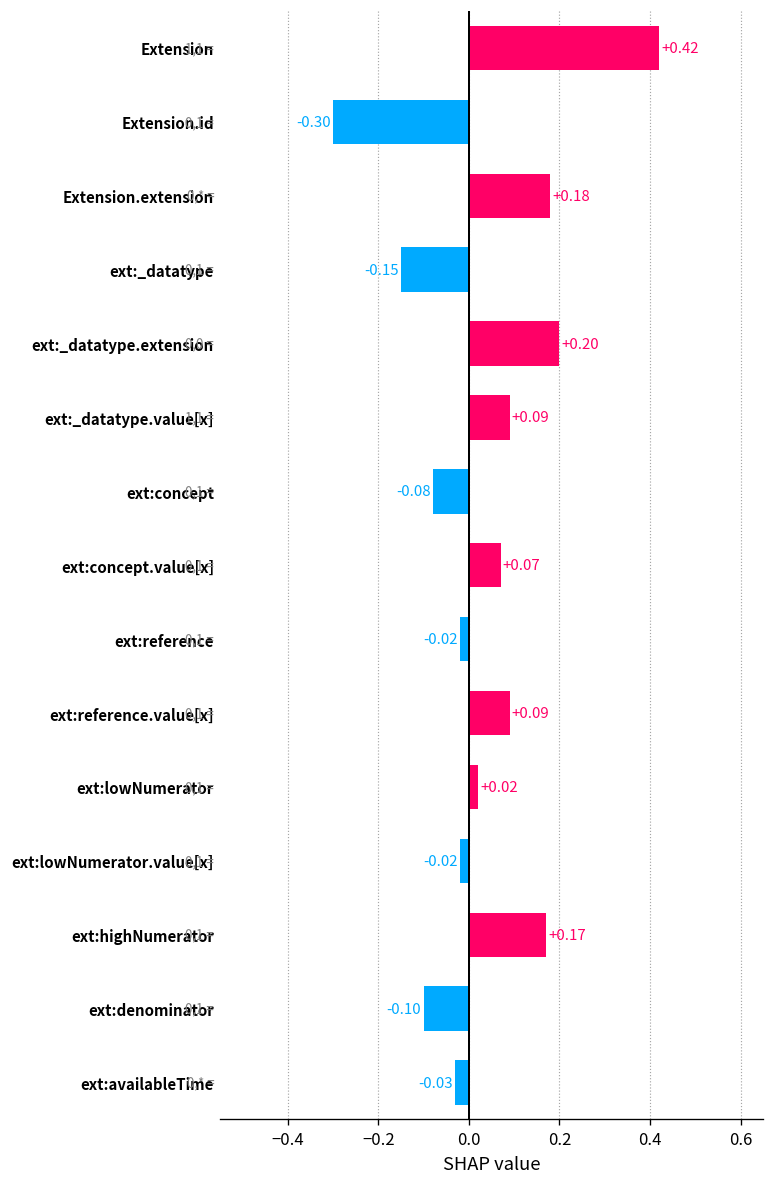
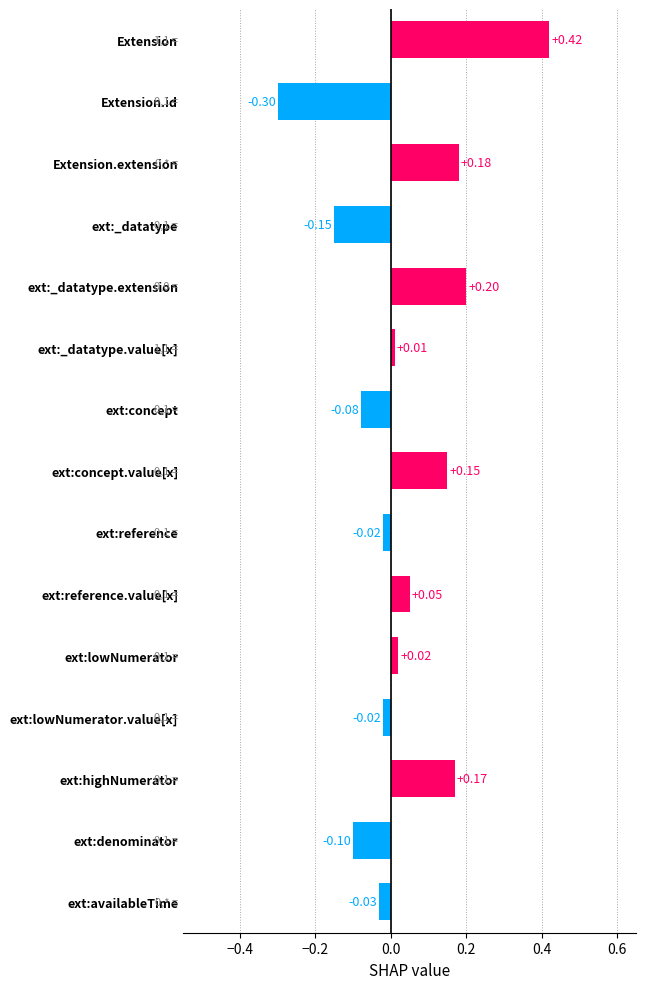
  {
    "Extension": "+0.42",
    "Extension.id": "-0.30",
    "Extension.extension": "+0.18",
    "ext:_datatype": "-0.15",
    "ext:_datatype.extension": "+0.20",
-   "ext:_datatype.value[x]": "+0.09",
+   "ext:_datatype.value[x]": "+0.01",
    "ext:concept": "-0.08",
-   "ext:concept.value[x]": "+0.07",
+   "ext:concept.value[x]": "+0.15",
    "ext:reference": "-0.02",
-   "ext:reference.value[x]": "+0.09",
+   "ext:reference.value[x]": "+0.05",
    "ext:lowNumerator": "+0.02",
    "ext:lowNumerator.value[x]": "-0.02",
    "ext:highNumerator": "+0.17",
    "ext:denominator": "-0.10",
    "ext:availableTime": "-0.03"
  }
